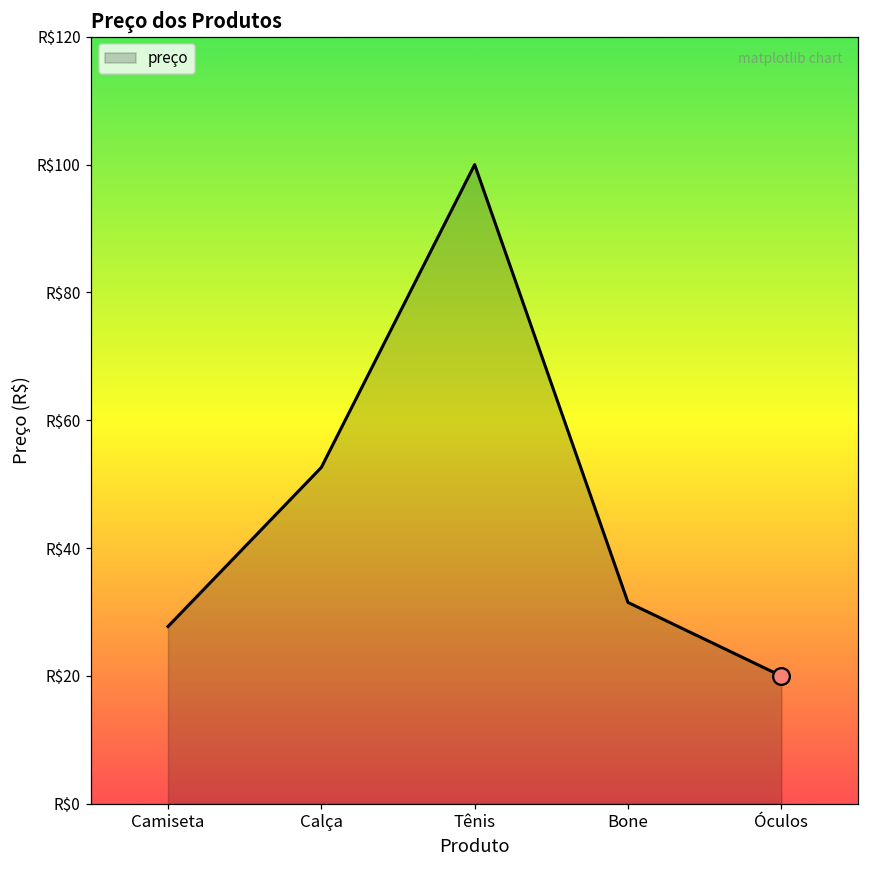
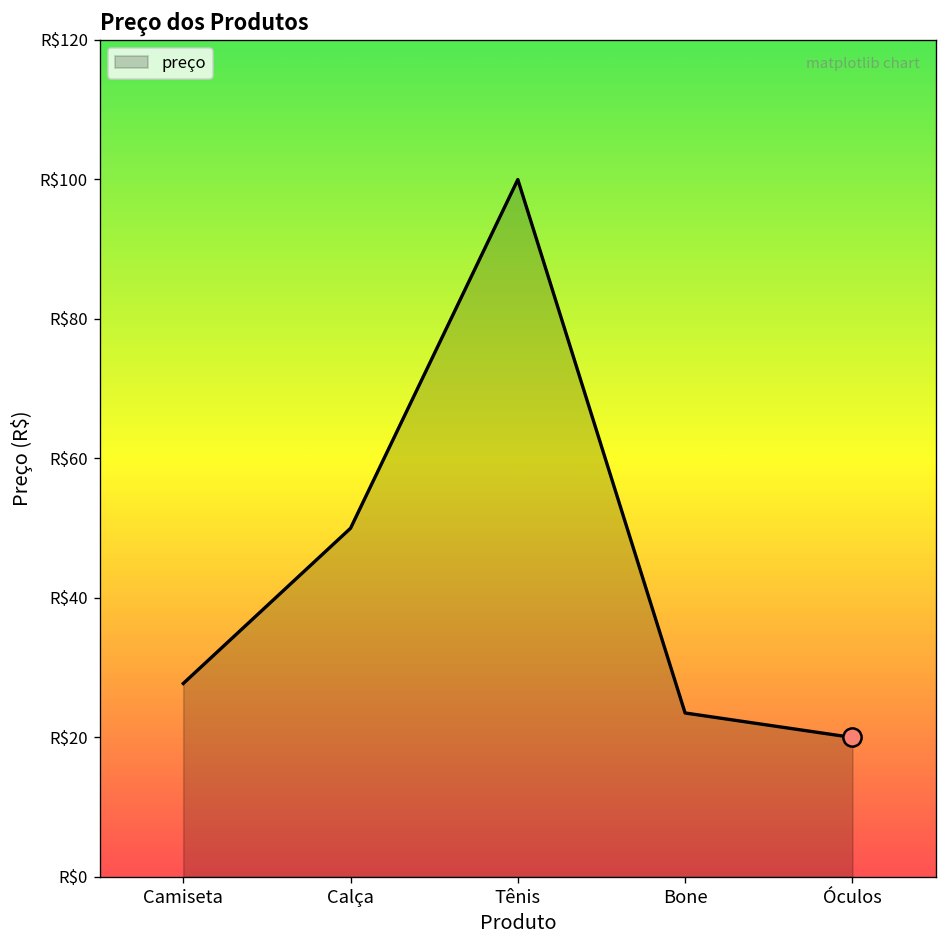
  {
    "preço": {
      "Camiseta": "R$28",
-     "Calça": "R$53",
+     "Calça": "R$50",
      "Tênis": "R$100",
-     "Bone": "R$32"
+     "Bone": "R$24"
    }
  }
